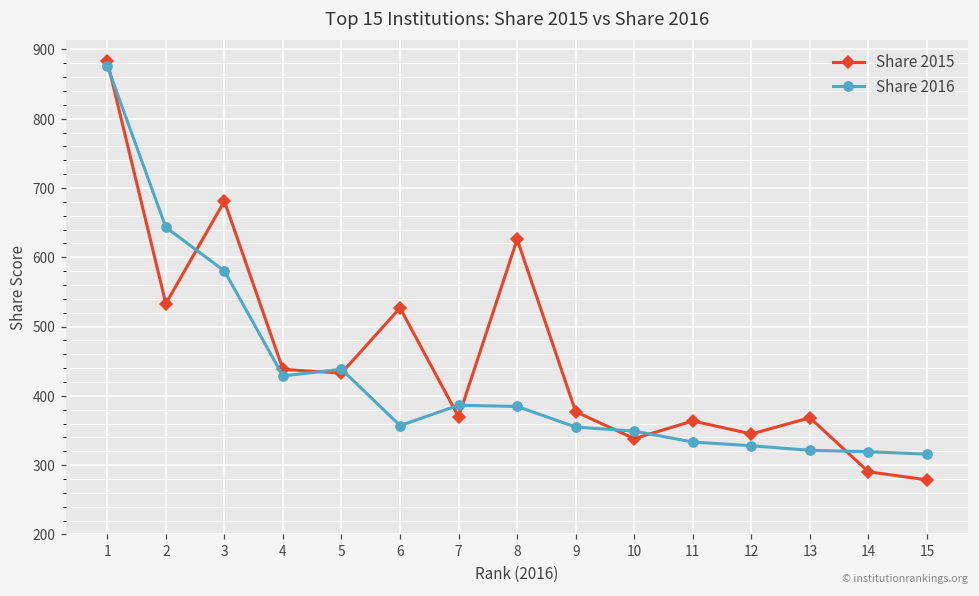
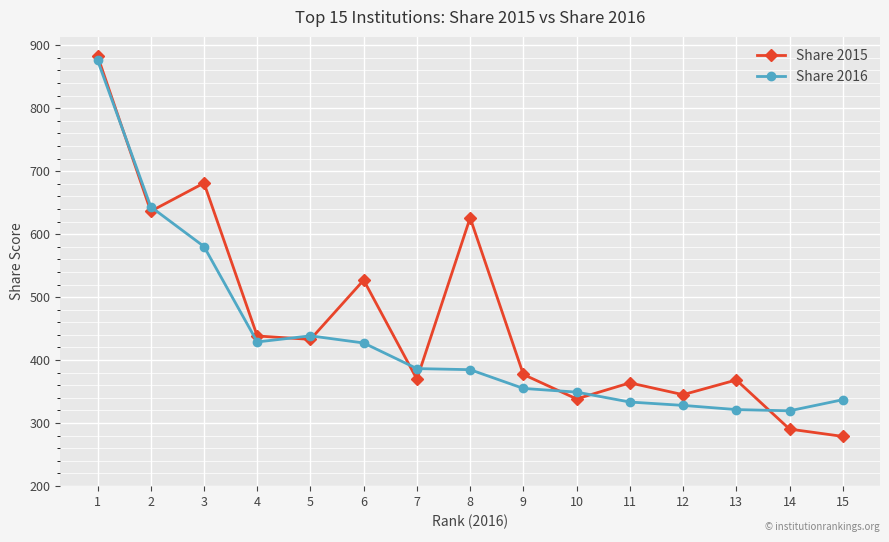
  {
    "Share 2015": {
      "1": 880,
-     "2": 530,
+     "2": 640,
      "3": 680,
      "4": 440,
      "5": 430,
      "6": 530,
      "7": 370,
      "8": 630,
      "9": 380,
      "10": 340,
      "11": 360,
      "12": 350,
      "13": 370,
      "14": 290,
      "15": 280
    },
    "Share 2016": {
      "1": 880,
      "2": 640,
      "3": 580,
      "4": 430,
      "5": 440,
-     "6": 360,
+     "6": 430,
      "7": 390,
      "8": 380,
      "9": 360,
      "10": 350,
      "11": 330,
      "12": 330,
      "13": 320,
      "14": 320,
-     "15": 320
+     "15": 340
    }
  }
